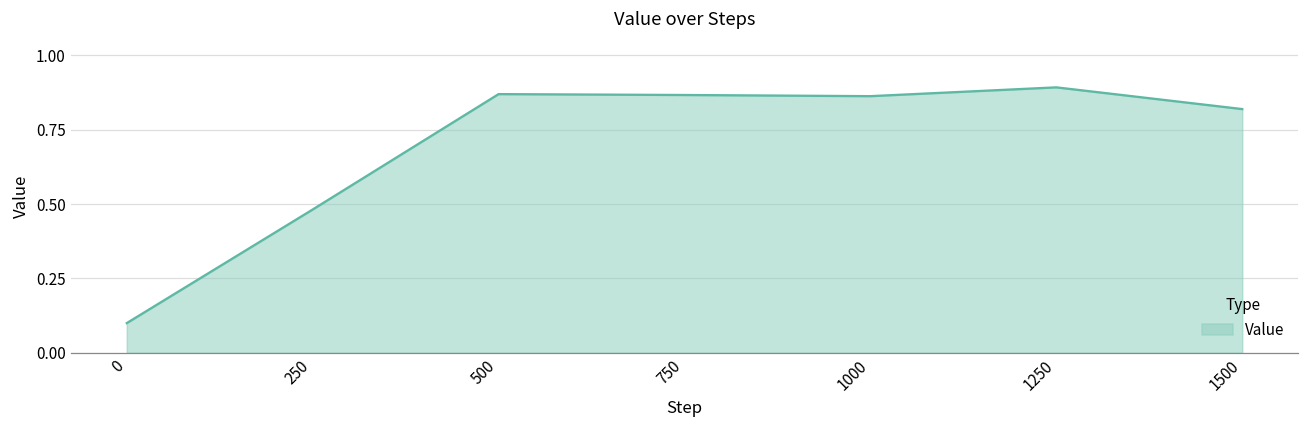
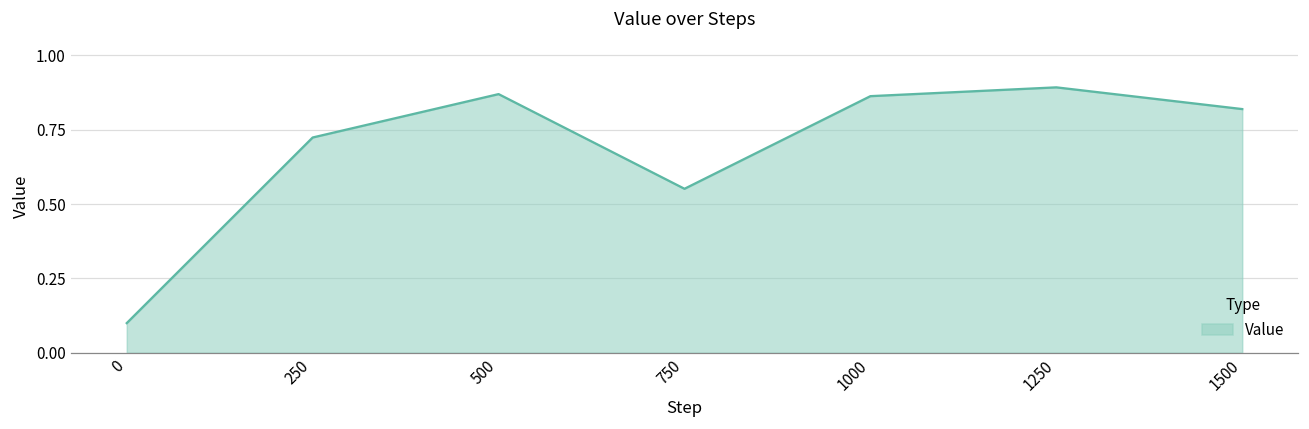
  {
    "0": 0.10,
-   "250": 0.48,
+   "250": 0.72,
    "500": 0.87,
-   "750": 0.87,
+   "750": 0.55,
    "1000": 0.86,
    "1250": 0.89,
    "1500": 0.82
  }
